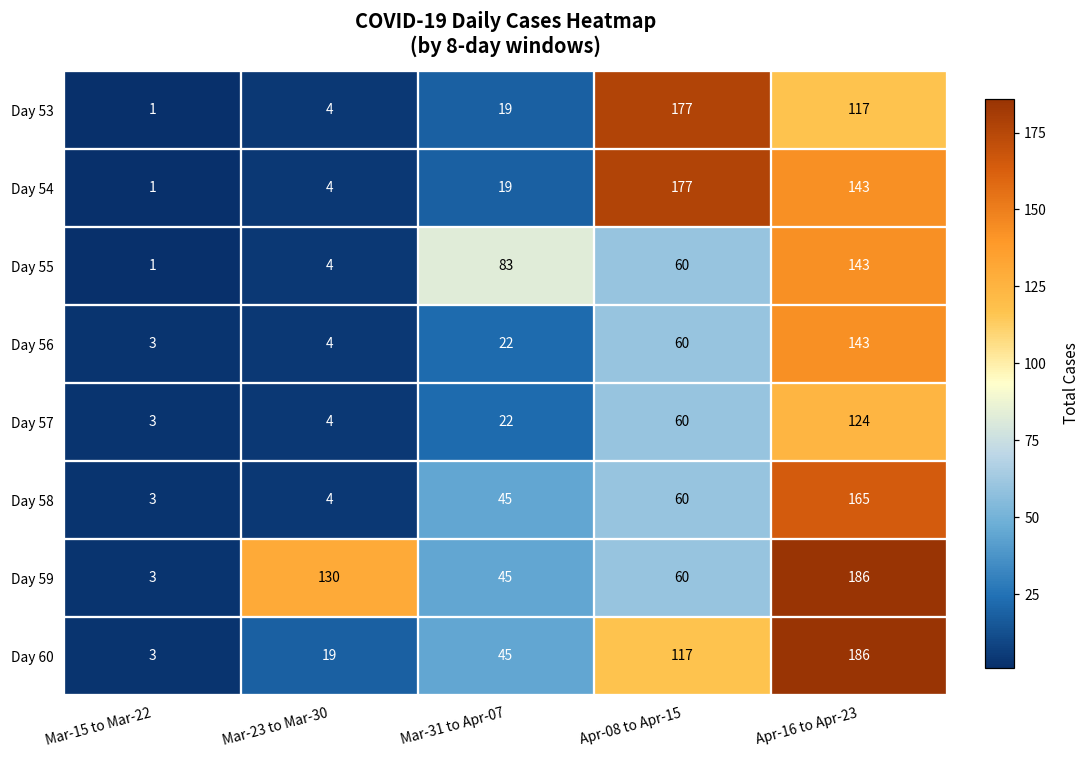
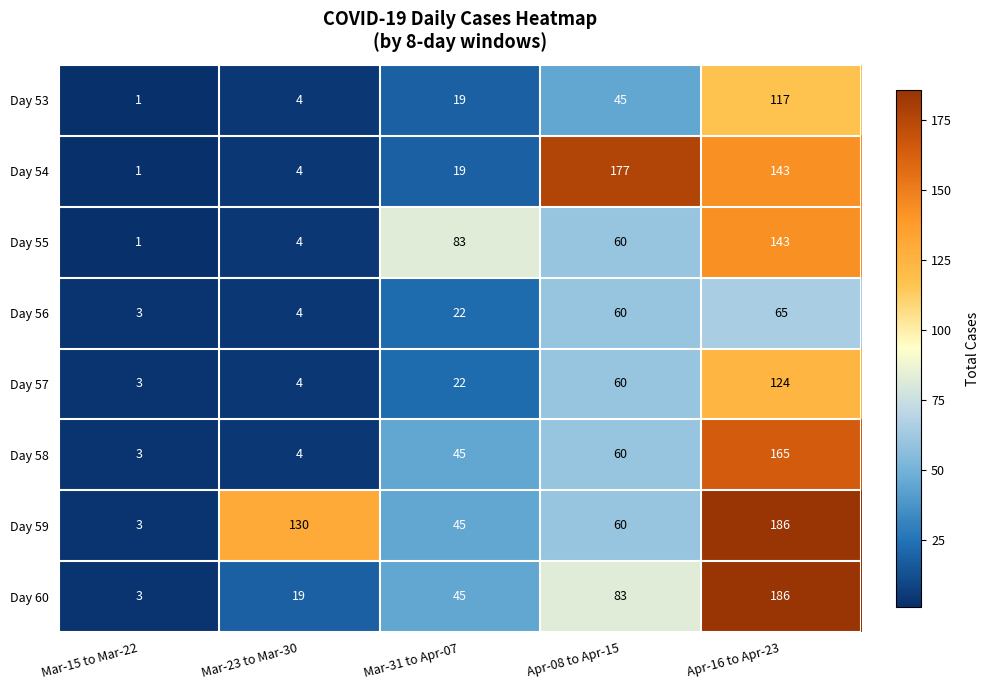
  {
    "Day 53": {
      "Mar-15 to Mar-22": 1,
      "Mar-23 to Mar-30": 4,
      "Mar-31 to Apr-07": 19,
-     "Apr-08 to Apr-15": 177,
+     "Apr-08 to Apr-15": 45,
      "Apr-16 to Apr-23": 117
    },
    "Day 54": {
      "Mar-15 to Mar-22": 1,
      "Mar-23 to Mar-30": 4,
      "Mar-31 to Apr-07": 19,
      "Apr-08 to Apr-15": 177,
      "Apr-16 to Apr-23": 143
    },
    "Day 55": {
      "Mar-15 to Mar-22": 1,
      "Mar-23 to Mar-30": 4,
      "Mar-31 to Apr-07": 83,
      "Apr-08 to Apr-15": 60,
      "Apr-16 to Apr-23": 143
    },
    "Day 56": {
      "Mar-15 to Mar-22": 3,
      "Mar-23 to Mar-30": 4,
      "Mar-31 to Apr-07": 22,
      "Apr-08 to Apr-15": 60,
-     "Apr-16 to Apr-23": 143
+     "Apr-16 to Apr-23": 65
    },
    "Day 57": {
      "Mar-15 to Mar-22": 3,
      "Mar-23 to Mar-30": 4,
      "Mar-31 to Apr-07": 22,
      "Apr-08 to Apr-15": 60,
      "Apr-16 to Apr-23": 124
    },
    "Day 58": {
      "Mar-15 to Mar-22": 3,
      "Mar-23 to Mar-30": 4,
      "Mar-31 to Apr-07": 45,
      "Apr-08 to Apr-15": 60,
      "Apr-16 to Apr-23": 165
    },
    "Day 59": {
      "Mar-15 to Mar-22": 3,
      "Mar-23 to Mar-30": 130,
      "Mar-31 to Apr-07": 45,
      "Apr-08 to Apr-15": 60,
      "Apr-16 to Apr-23": 186
    },
    "Day 60": {
      "Mar-15 to Mar-22": 3,
      "Mar-23 to Mar-30": 19,
      "Mar-31 to Apr-07": 45,
-     "Apr-08 to Apr-15": 117,
+     "Apr-08 to Apr-15": 83,
      "Apr-16 to Apr-23": 186
    }
  }
